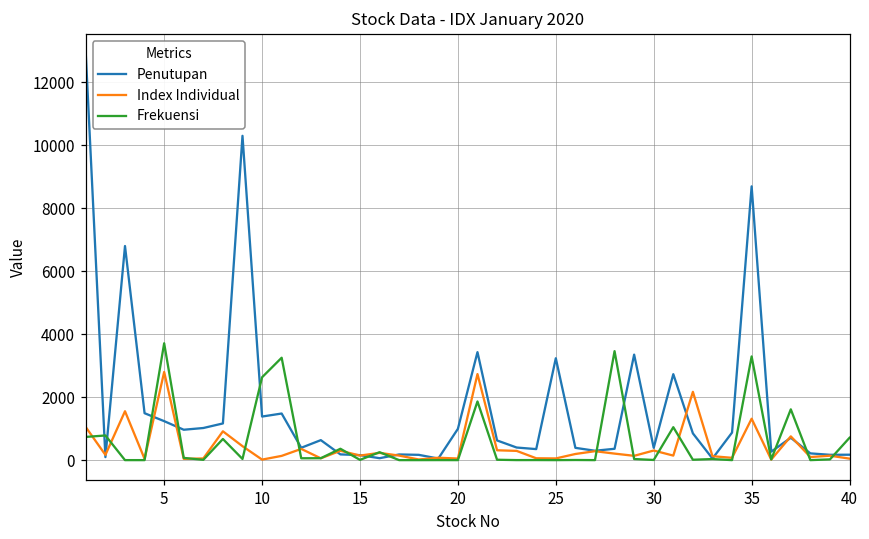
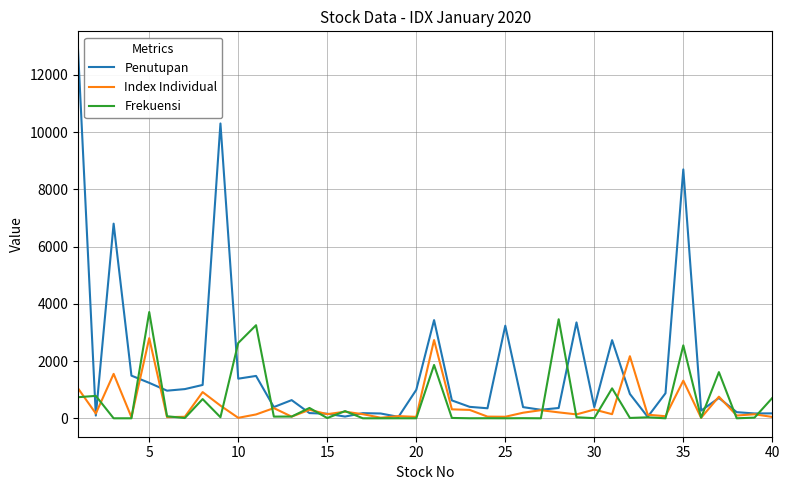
  {
    "Penutupan": {
      "5": 1200,
      "10": 1400,
      "20": 1000,
      "25": 3200,
      "35": 8700,
      "40": 200
    },
    "Index Individual": {
      "5": 2800,
      "10": 0,
      "35": 1300,
      "40": 0
    },
    "Frekuensi": {
      "5": 3700,
      "10": 2600,
      "15": 0,
      "30": 0,
-     "35": 3300,
+     "35": 2500,
      "40": 700
    }
  }
